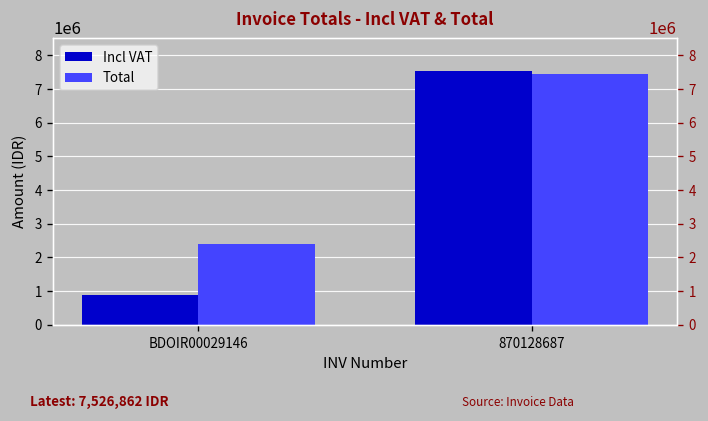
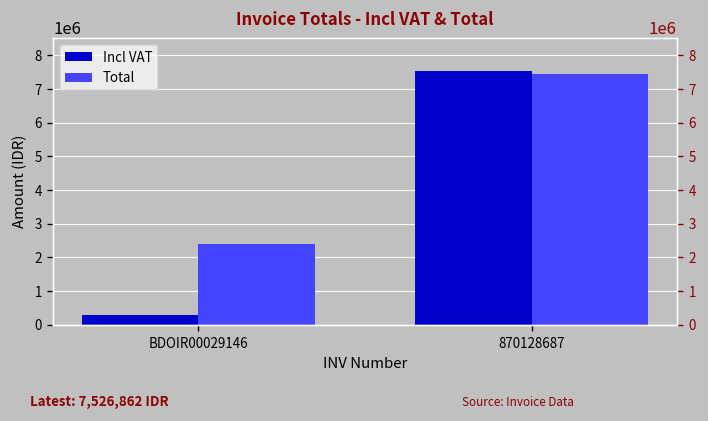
  {
    "Incl VAT": {
-     "BDOIR00029146": 900000,
+     "BDOIR00029146": 300000,
      "870128687": 7500000
    },
    "Total": {
      "BDOIR00029146": 2400000,
      "870128687": 7500000
    }
  }
